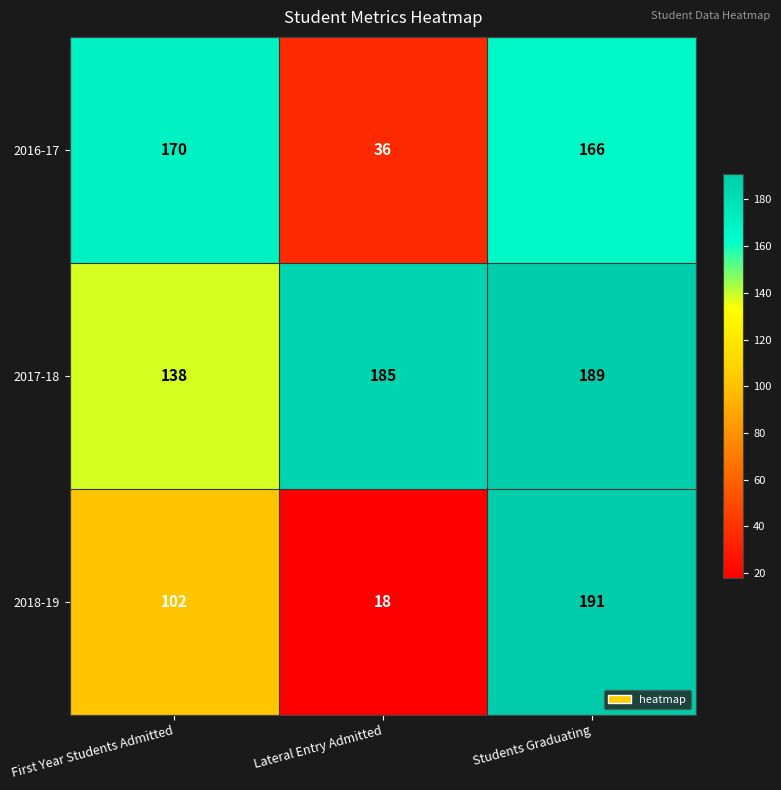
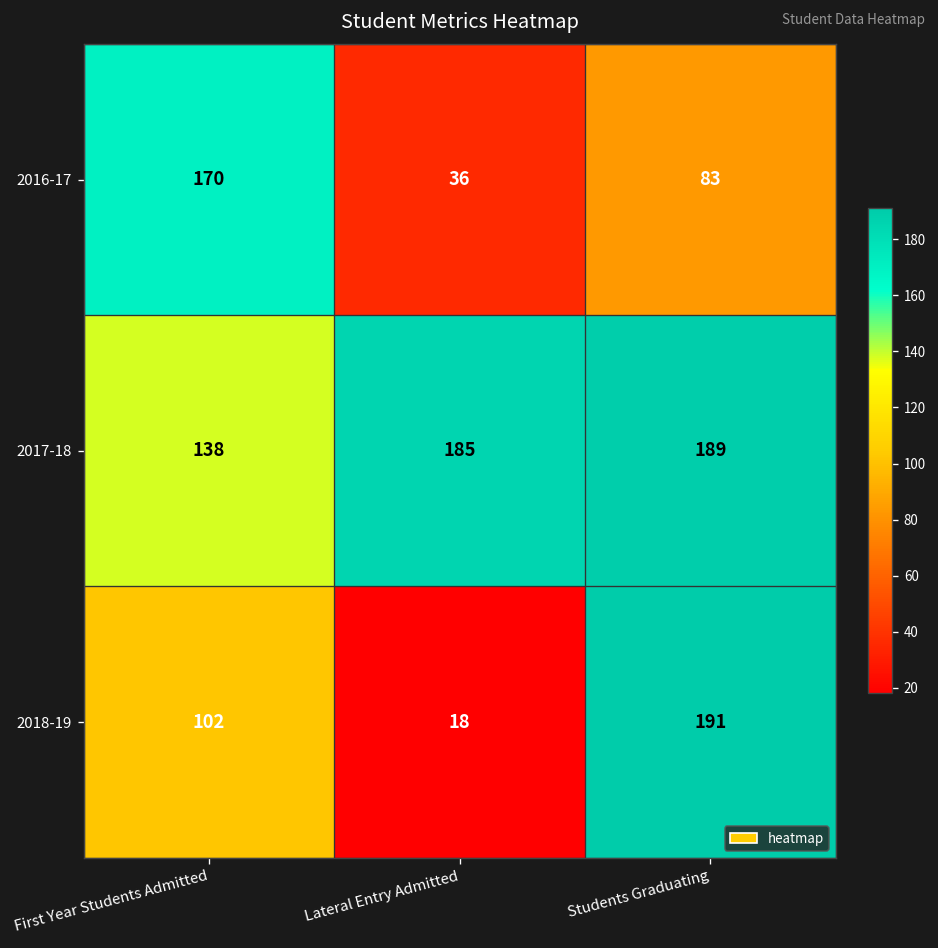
  {
    "2016-17": {
      "First Year Students Admitted": 170,
      "Lateral Entry Admitted": 36,
-     "Students Graduating": 166
+     "Students Graduating": 83
    },
    "2017-18": {
      "First Year Students Admitted": 138,
      "Lateral Entry Admitted": 185,
      "Students Graduating": 189
    },
    "2018-19": {
      "First Year Students Admitted": 102,
      "Lateral Entry Admitted": 18,
      "Students Graduating": 191
    }
  }
